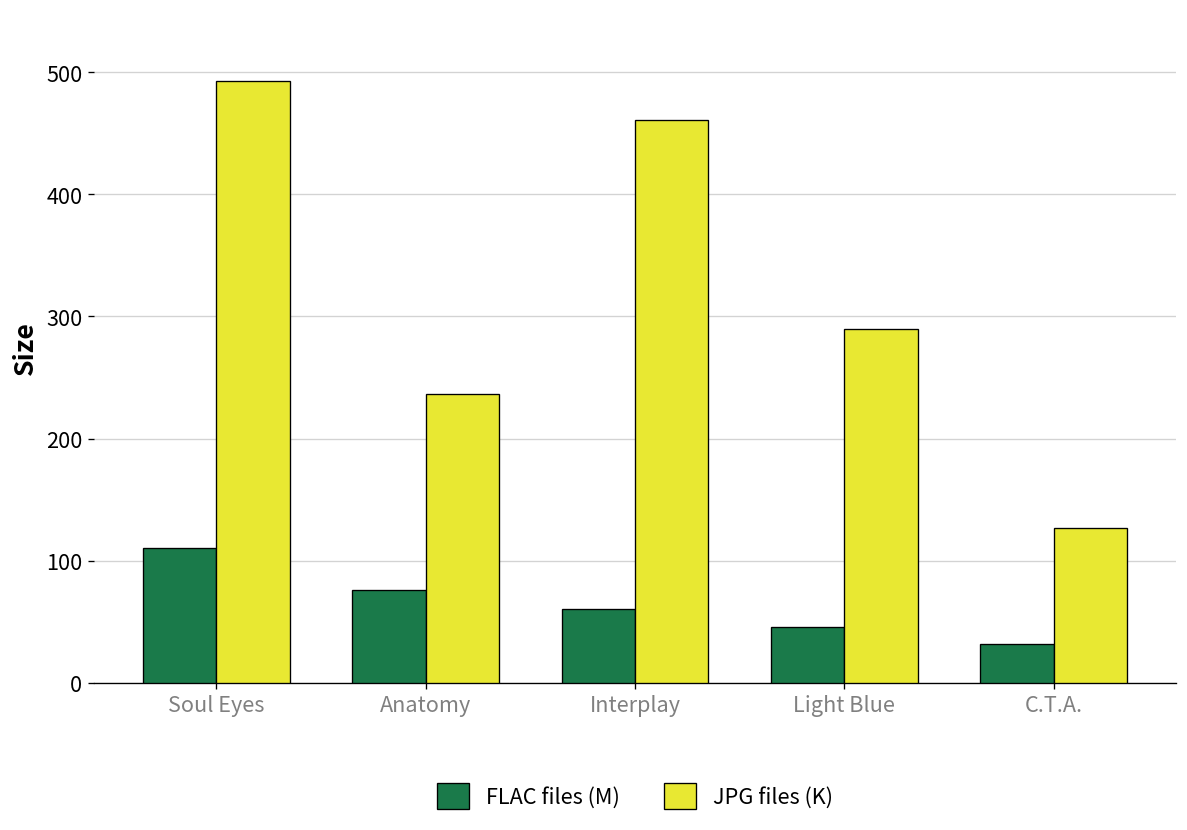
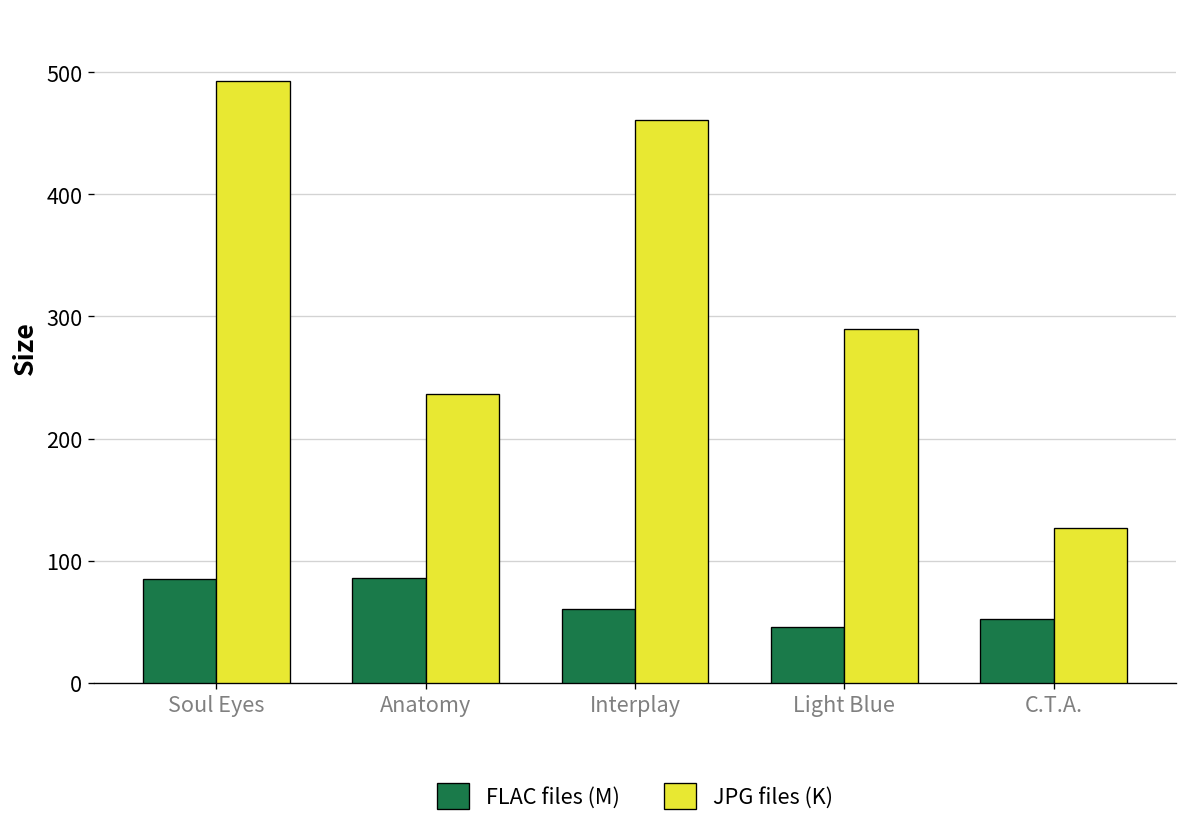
  {
    "FLAC files (M)": {
-     "Soul Eyes": 111,
-     "Anatomy": 76,
+     "Soul Eyes": 85,
+     "Anatomy": 86,
      "Interplay": 60,
      "Light Blue": 46,
-     "C.T.A.": 32
+     "C.T.A.": 52
    },
    "JPG files (K)": {
      "Soul Eyes": 493,
      "Anatomy": 236,
      "Interplay": 461,
      "Light Blue": 290,
      "C.T.A.": 127
    }
  }
